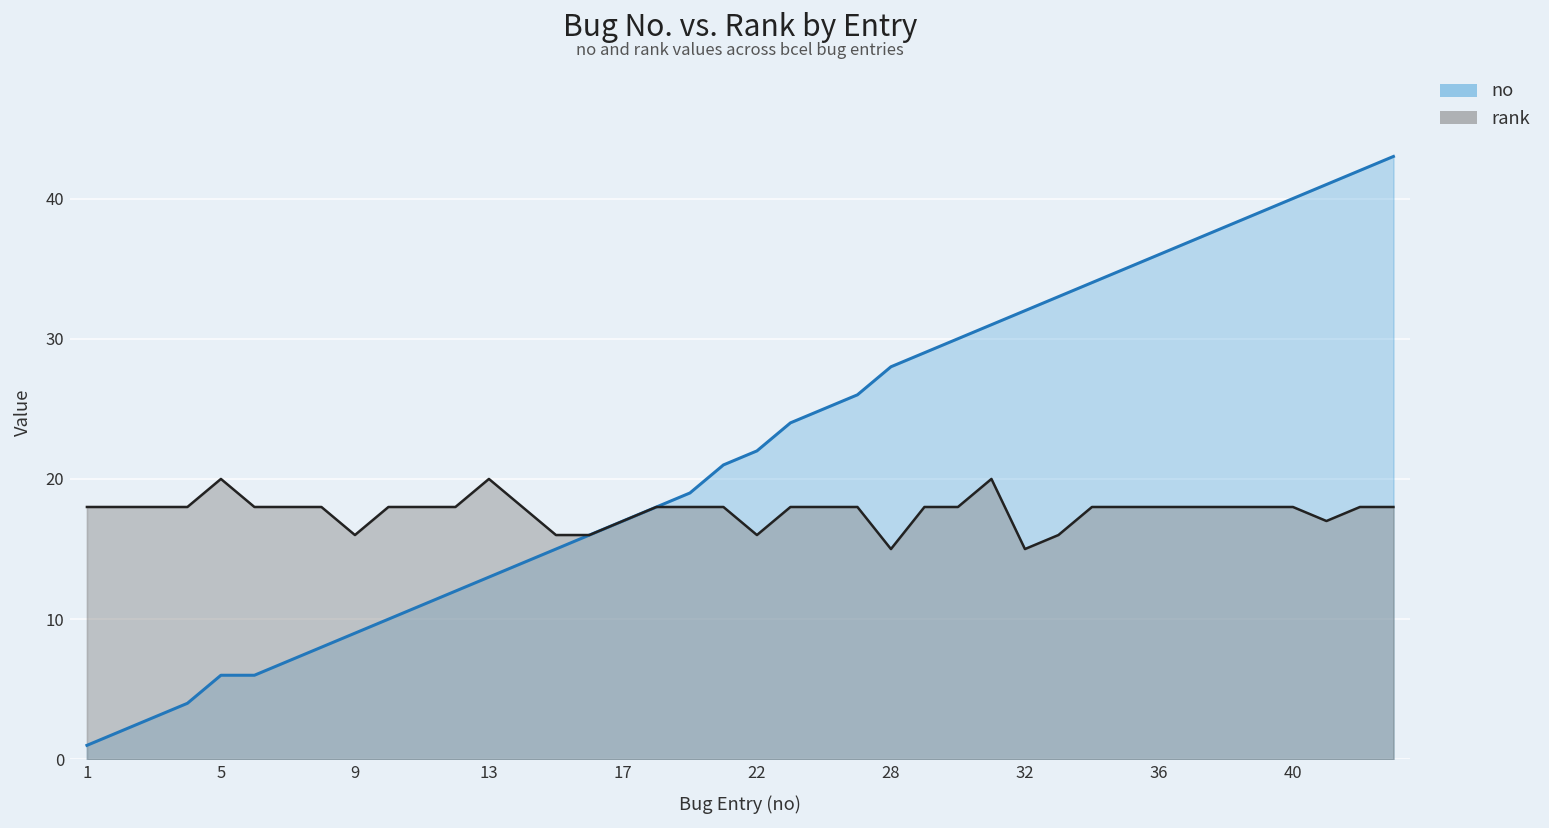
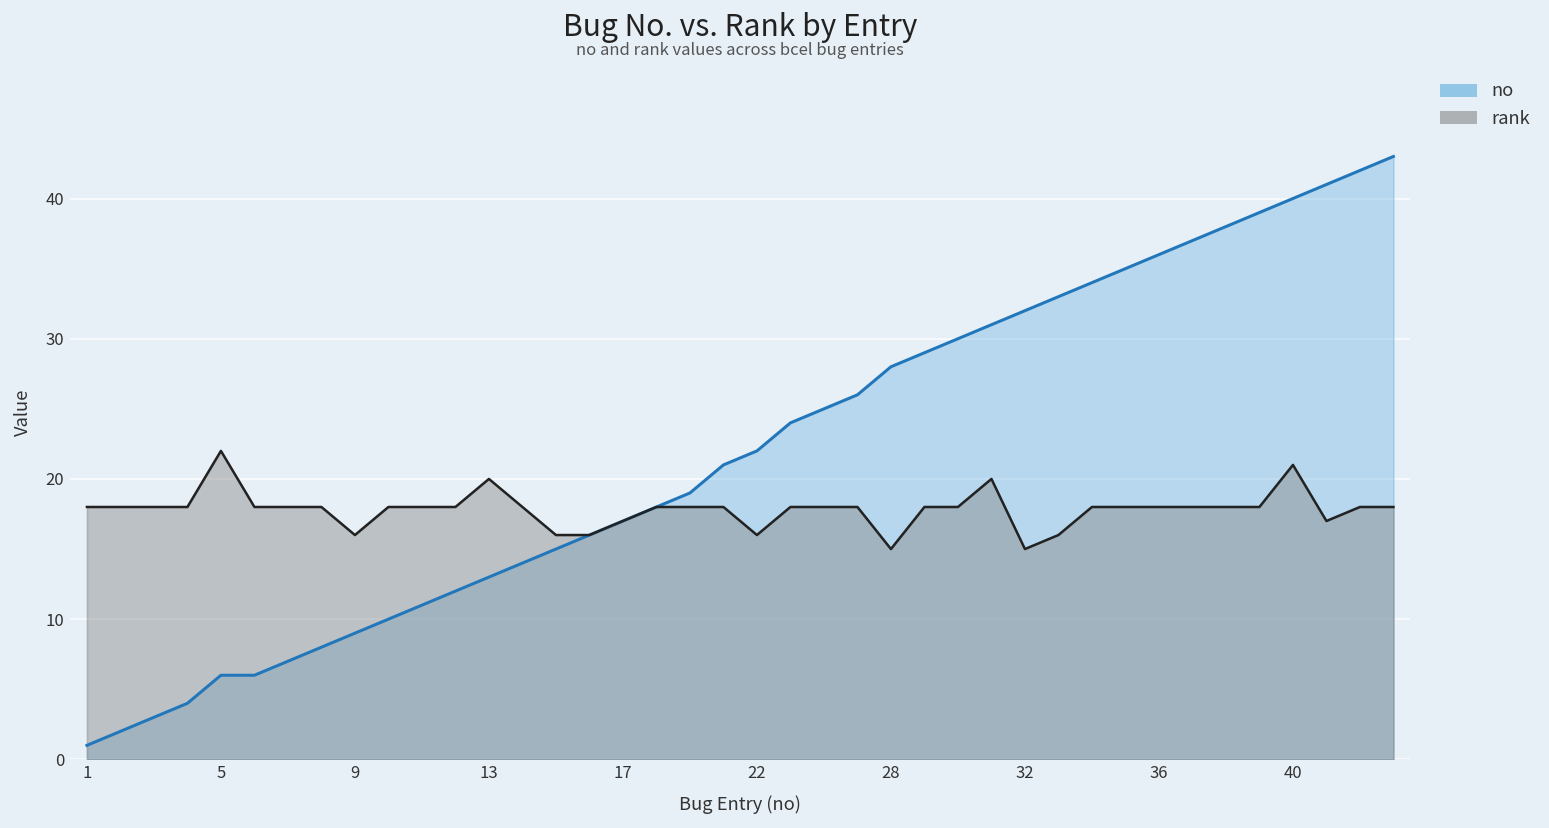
  {
    "no": {
      "1": 1,
      "5": 6,
      "9": 9,
      "13": 13,
      "22": 22,
      "28": 28,
      "32": 32,
      "36": 36,
      "40": 40
    },
    "rank": {
      "1": 18,
-     "5": 20,
+     "5": 22,
      "9": 16,
      "13": 20,
      "22": 16,
      "28": 15,
      "32": 15,
      "36": 18,
-     "40": 18
+     "40": 21
    }
  }
